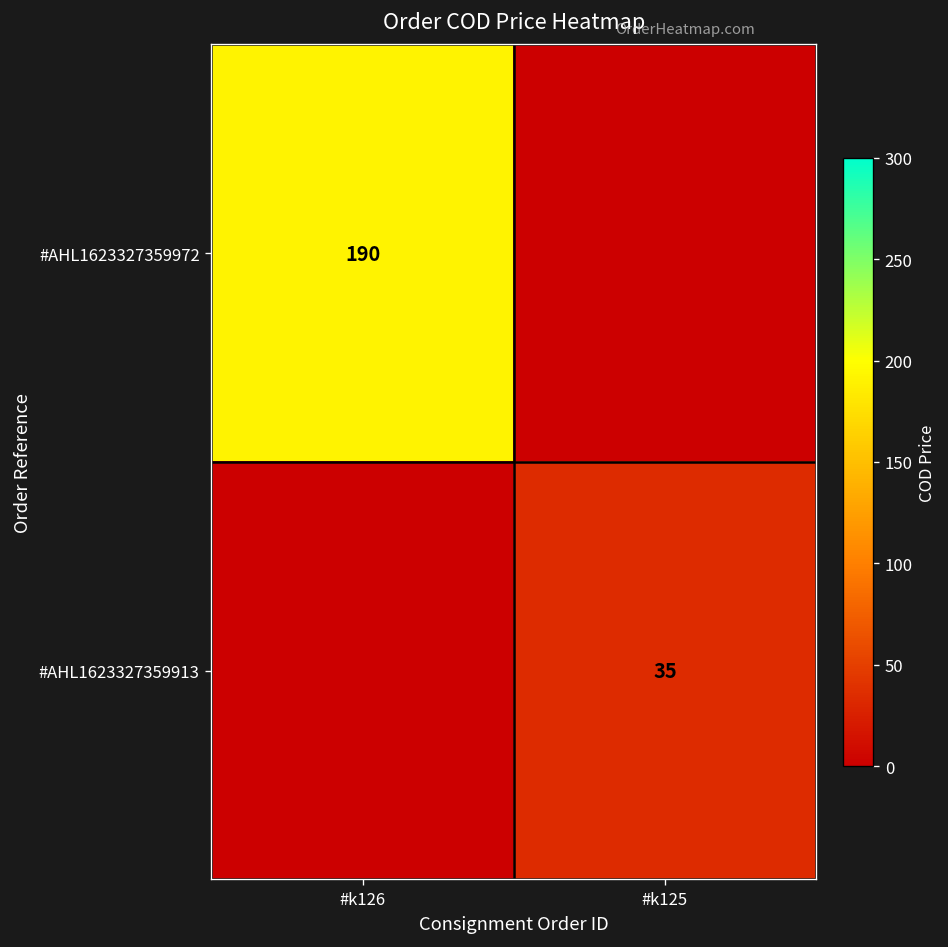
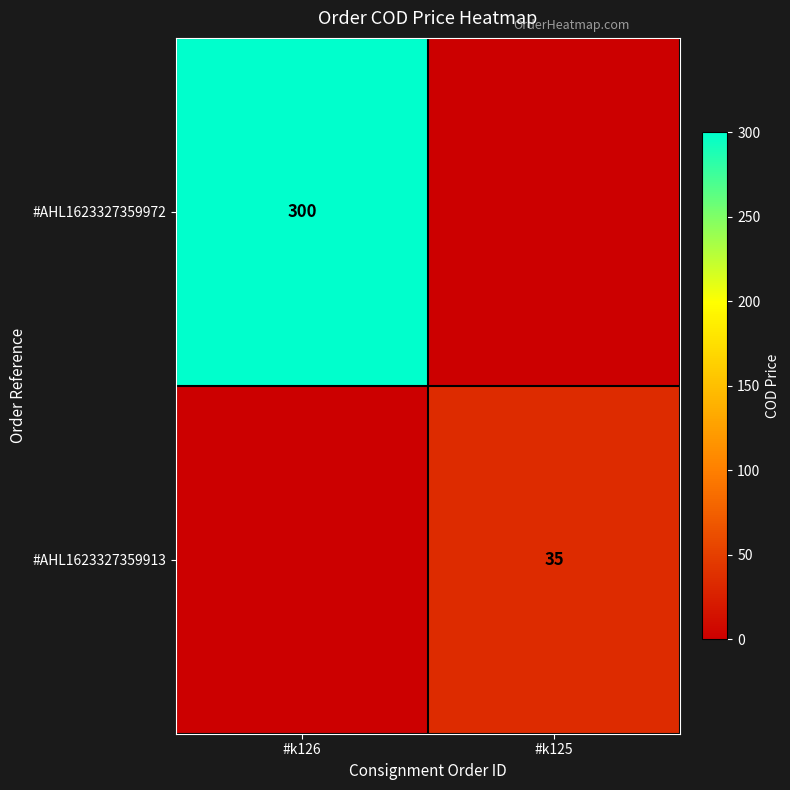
  {
    "#AHL1623327359972": {
-     "#k126": 190
+     "#k126": 300
    },
    "#AHL1623327359913": {
      "#k125": 35
    }
  }
